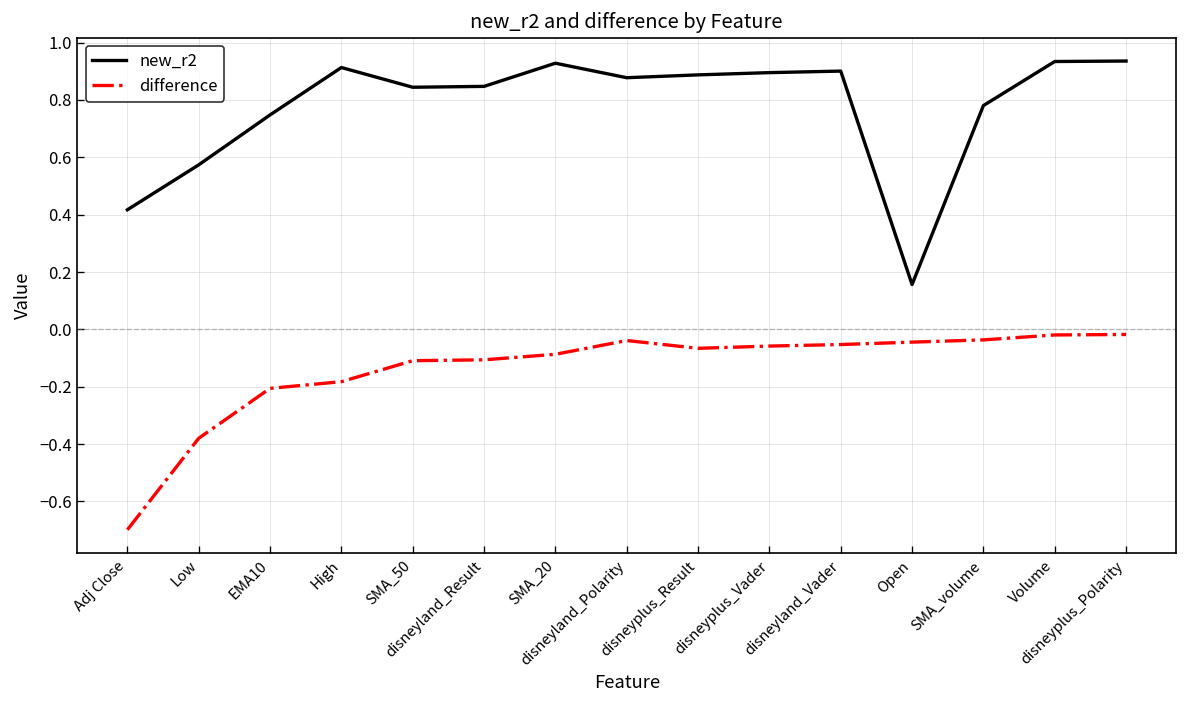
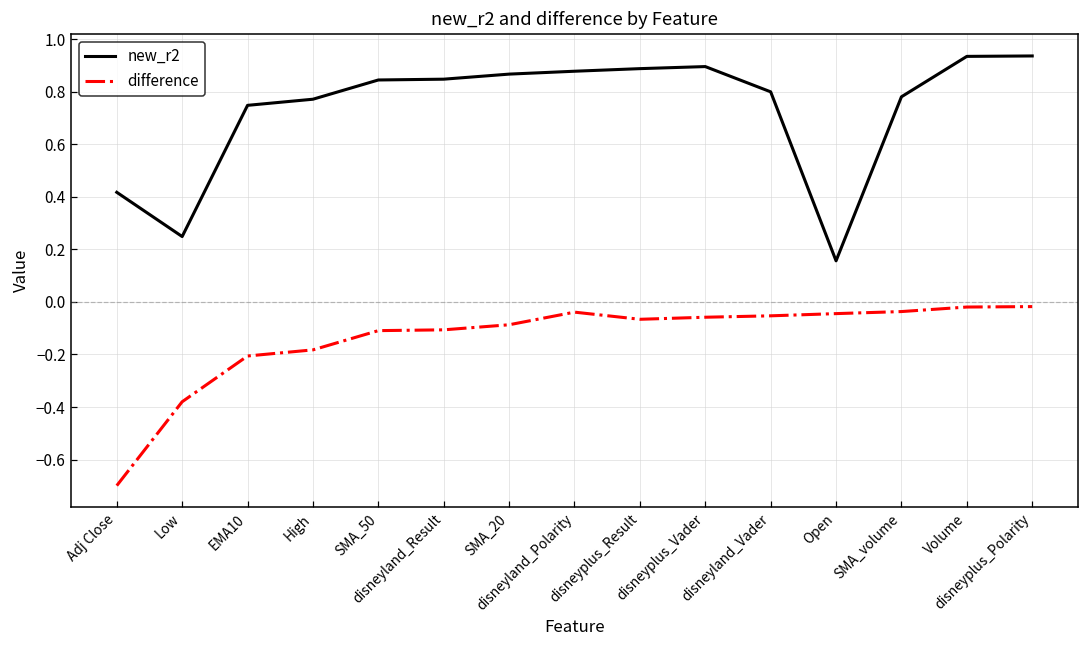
  {
    "new_r2": {
      "Adj Close": 0.42,
-     "Low": 0.57,
+     "Low": 0.25,
      "EMA10": 0.75,
-     "High": 0.91,
+     "High": 0.77,
      "SMA_50": 0.84,
      "disneyland_Result": 0.85,
-     "SMA_20": 0.93,
+     "SMA_20": 0.87,
      "disneyland_Polarity": 0.88,
      "disneyplus_Result": 0.89,
      "disneyplus_Vader": 0.90,
-     "disneyland_Vader": 0.90,
+     "disneyland_Vader": 0.80,
      "Open": 0.16,
      "SMA_volume": 0.78,
      "Volume": 0.93,
      "disneyplus_Polarity": 0.94
    },
    "difference": {
      "Adj Close": -0.70,
      "Low": -0.38,
      "EMA10": -0.21,
      "High": -0.18,
      "SMA_50": -0.11,
      "disneyland_Result": -0.11,
      "SMA_20": -0.09,
      "disneyland_Polarity": -0.04,
      "disneyplus_Result": -0.07,
      "disneyplus_Vader": -0.06,
      "disneyland_Vader": -0.05,
      "Open": -0.04,
      "SMA_volume": -0.04,
      "Volume": -0.02,
      "disneyplus_Polarity": -0.02
    }
  }
